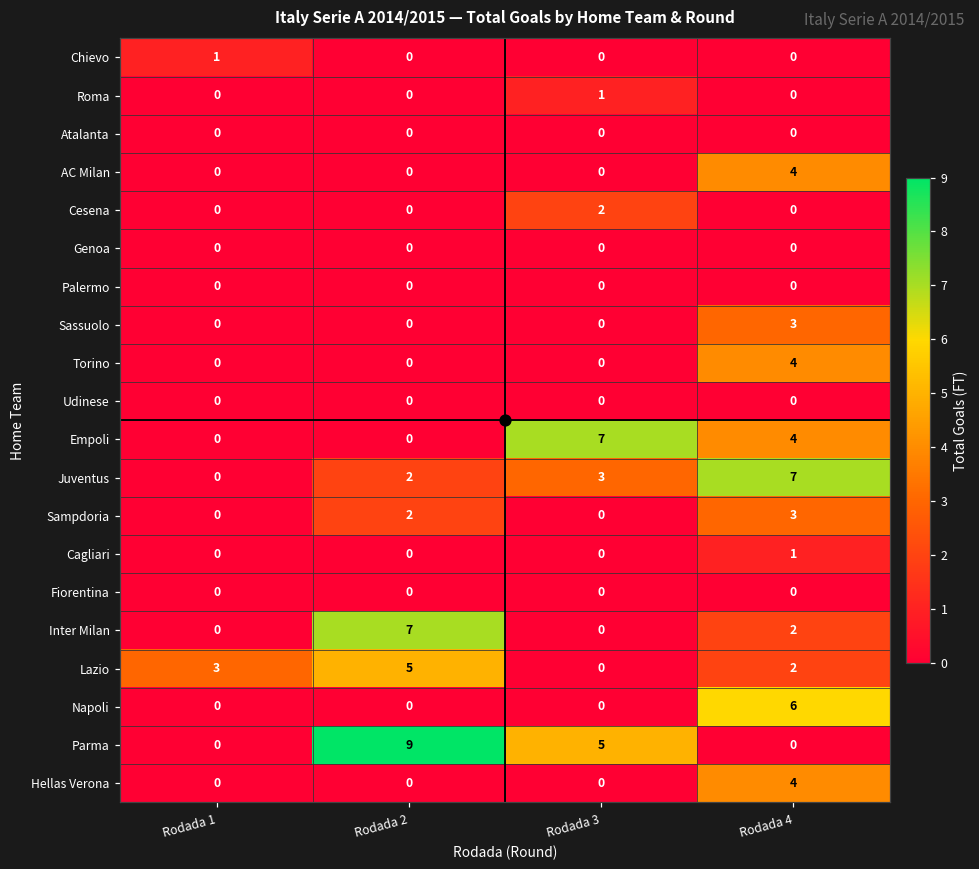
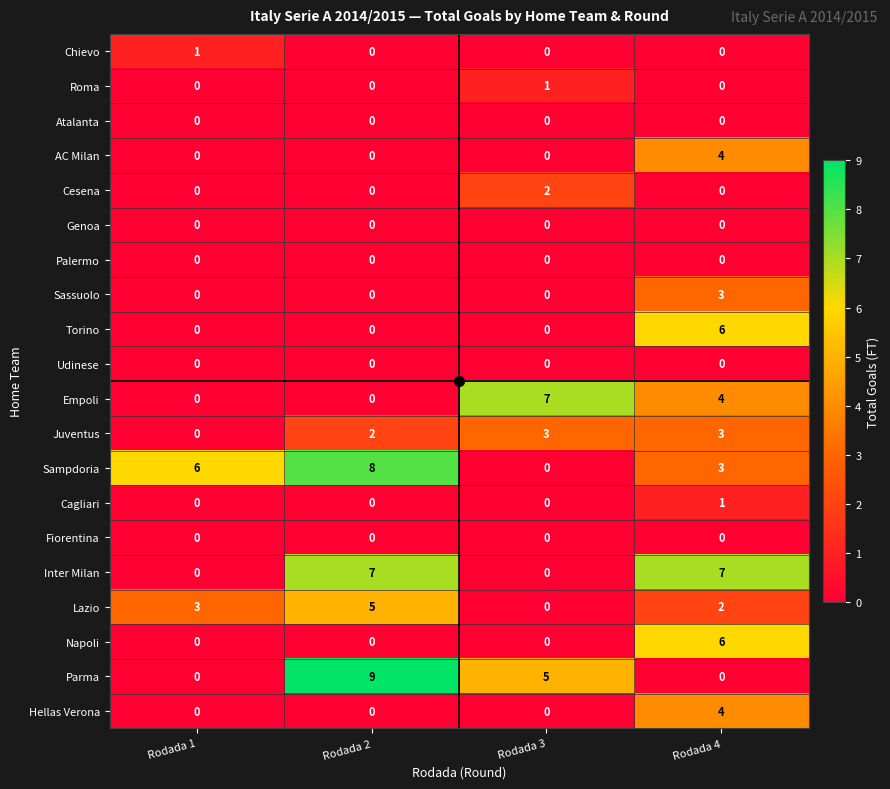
  {
    "Chievo": {
      "Rodada 1": 1,
      "Rodada 2": 0,
      "Rodada 3": 0,
      "Rodada 4": 0
    },
    "Roma": {
      "Rodada 1": 0,
      "Rodada 2": 0,
      "Rodada 3": 1,
      "Rodada 4": 0
    },
    "Atalanta": {
      "Rodada 1": 0,
      "Rodada 2": 0,
      "Rodada 3": 0,
      "Rodada 4": 0
    },
    "AC Milan": {
      "Rodada 1": 0,
      "Rodada 2": 0,
      "Rodada 3": 0,
      "Rodada 4": 4
    },
    "Cesena": {
      "Rodada 1": 0,
      "Rodada 2": 0,
      "Rodada 3": 2,
      "Rodada 4": 0
    },
    "Genoa": {
      "Rodada 1": 0,
      "Rodada 2": 0,
      "Rodada 3": 0,
      "Rodada 4": 0
    },
    "Palermo": {
      "Rodada 1": 0,
      "Rodada 2": 0,
      "Rodada 3": 0,
      "Rodada 4": 0
    },
    "Sassuolo": {
      "Rodada 1": 0,
      "Rodada 2": 0,
      "Rodada 3": 0,
      "Rodada 4": 3
    },
    "Torino": {
      "Rodada 1": 0,
      "Rodada 2": 0,
      "Rodada 3": 0,
-     "Rodada 4": 4
+     "Rodada 4": 6
    },
    "Udinese": {
      "Rodada 1": 0,
      "Rodada 2": 0,
      "Rodada 3": 0,
      "Rodada 4": 0
    },
    "Empoli": {
      "Rodada 1": 0,
      "Rodada 2": 0,
      "Rodada 3": 7,
      "Rodada 4": 4
    },
    "Juventus": {
      "Rodada 1": 0,
      "Rodada 2": 2,
      "Rodada 3": 3,
-     "Rodada 4": 7
+     "Rodada 4": 3
    },
    "Sampdoria": {
-     "Rodada 1": 0,
-     "Rodada 2": 2,
+     "Rodada 1": 6,
+     "Rodada 2": 8,
      "Rodada 3": 0,
      "Rodada 4": 3
    },
    "Cagliari": {
      "Rodada 1": 0,
      "Rodada 2": 0,
      "Rodada 3": 0,
      "Rodada 4": 1
    },
    "Fiorentina": {
      "Rodada 1": 0,
      "Rodada 2": 0,
      "Rodada 3": 0,
      "Rodada 4": 0
    },
    "Inter Milan": {
      "Rodada 1": 0,
      "Rodada 2": 7,
      "Rodada 3": 0,
-     "Rodada 4": 2
+     "Rodada 4": 7
    },
    "Lazio": {
      "Rodada 1": 3,
      "Rodada 2": 5,
      "Rodada 3": 0,
      "Rodada 4": 2
    },
    "Napoli": {
      "Rodada 1": 0,
      "Rodada 2": 0,
      "Rodada 3": 0,
      "Rodada 4": 6
    },
    "Parma": {
      "Rodada 1": 0,
      "Rodada 2": 9,
      "Rodada 3": 5,
      "Rodada 4": 0
    },
    "Hellas Verona": {
      "Rodada 1": 0,
      "Rodada 2": 0,
      "Rodada 3": 0,
      "Rodada 4": 4
    }
  }
